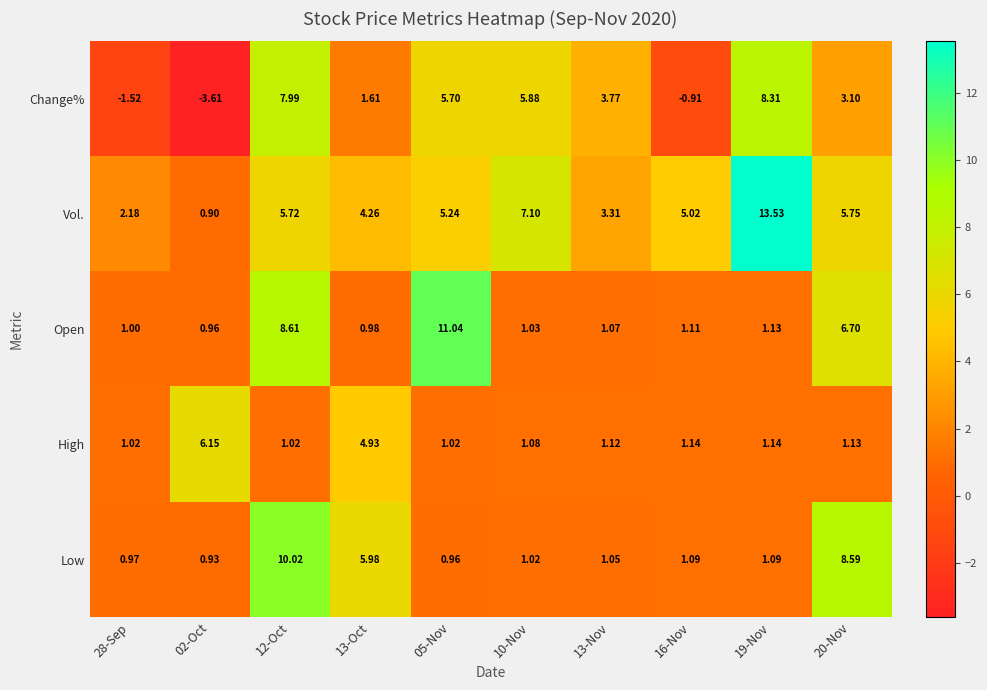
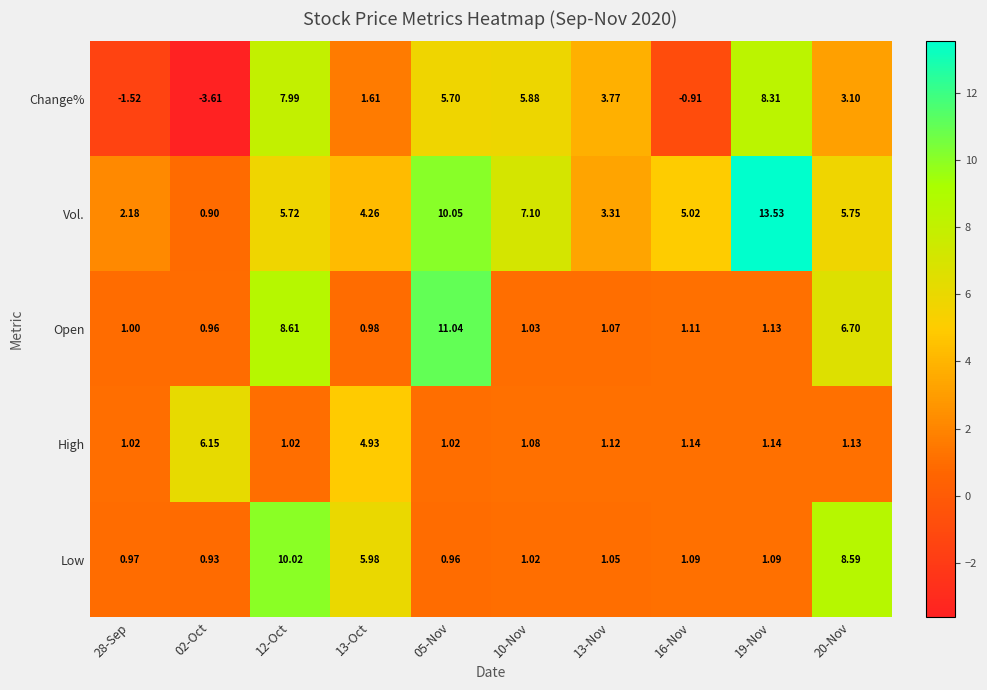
  {
    "Change%": {
      "28-Sep": -1.52,
      "02-Oct": -3.61,
      "12-Oct": 7.99,
      "13-Oct": 1.61,
      "05-Nov": 5.70,
      "10-Nov": 5.88,
      "13-Nov": 3.77,
      "16-Nov": -0.91,
      "19-Nov": 8.31,
      "20-Nov": 3.10
    },
    "Vol.": {
      "28-Sep": 2.18,
      "02-Oct": 0.90,
      "12-Oct": 5.72,
      "13-Oct": 4.26,
-     "05-Nov": 5.24,
+     "05-Nov": 10.05,
      "10-Nov": 7.10,
      "13-Nov": 3.31,
      "16-Nov": 5.02,
      "19-Nov": 13.53,
      "20-Nov": 5.75
    },
    "Open": {
      "28-Sep": 1.00,
      "02-Oct": 0.96,
      "12-Oct": 8.61,
      "13-Oct": 0.98,
      "05-Nov": 11.04,
      "10-Nov": 1.03,
      "13-Nov": 1.07,
      "16-Nov": 1.11,
      "19-Nov": 1.13,
      "20-Nov": 6.70
    },
    "High": {
      "28-Sep": 1.02,
      "02-Oct": 6.15,
      "12-Oct": 1.02,
      "13-Oct": 4.93,
      "05-Nov": 1.02,
      "10-Nov": 1.08,
      "13-Nov": 1.12,
      "16-Nov": 1.14,
      "19-Nov": 1.14,
      "20-Nov": 1.13
    },
    "Low": {
      "28-Sep": 0.97,
      "02-Oct": 0.93,
      "12-Oct": 10.02,
      "13-Oct": 5.98,
      "05-Nov": 0.96,
      "10-Nov": 1.02,
      "13-Nov": 1.05,
      "16-Nov": 1.09,
      "19-Nov": 1.09,
      "20-Nov": 8.59
    }
  }
